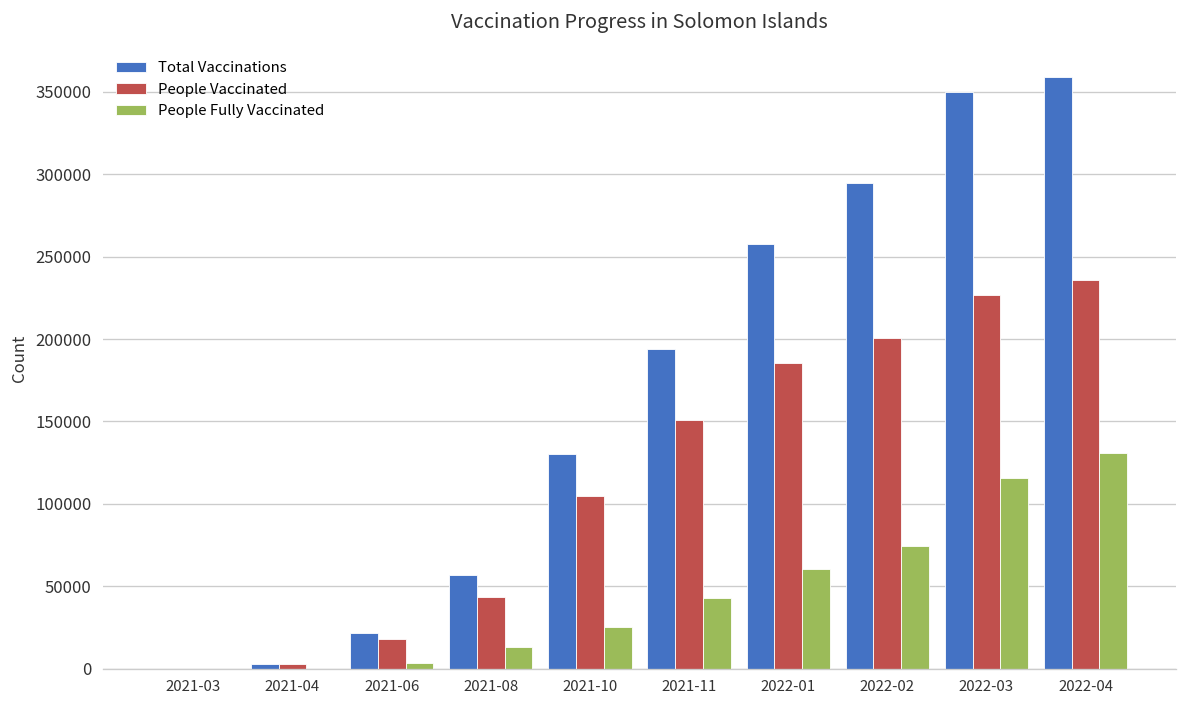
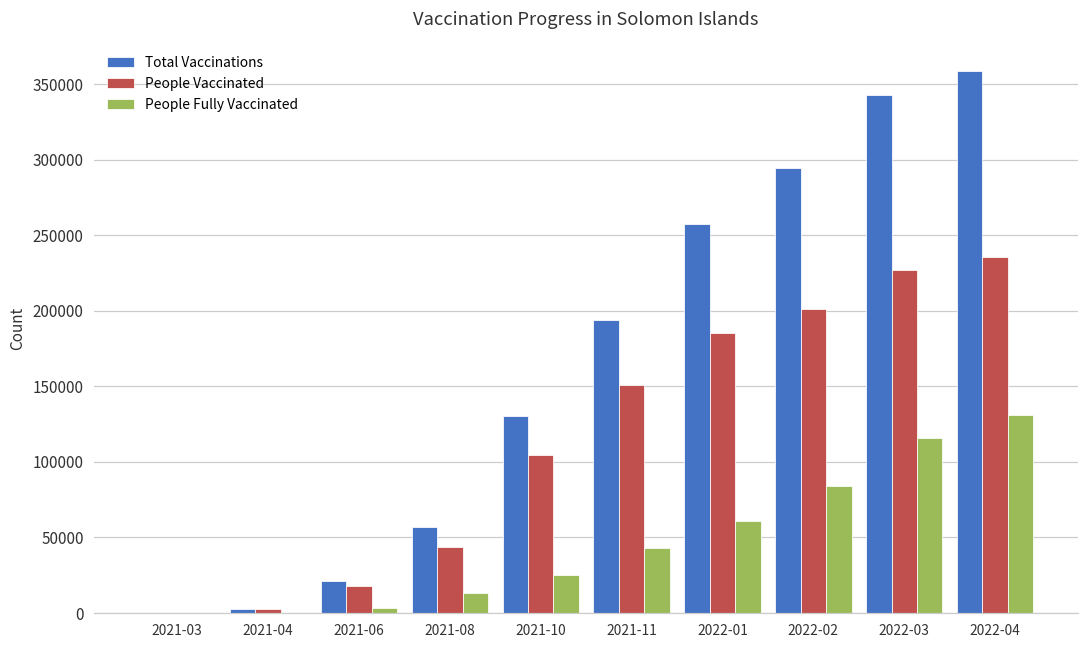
  {
    "Total Vaccinations": {
      "2021-03": 0,
      "2021-04": 3000,
      "2021-06": 21000,
      "2021-08": 57000,
      "2021-10": 130000,
      "2021-11": 194000,
      "2022-01": 258000,
      "2022-02": 295000,
-     "2022-03": 350000,
+     "2022-03": 343000,
      "2022-04": 359000
    },
    "People Vaccinated": {
      "2021-03": 0,
      "2021-04": 3000,
      "2021-06": 18000,
      "2021-08": 43000,
      "2021-10": 105000,
      "2021-11": 151000,
      "2022-01": 185000,
      "2022-02": 201000,
      "2022-03": 227000,
      "2022-04": 236000
    },
    "People Fully Vaccinated": {
      "2021-03": 0,
      "2021-04": 0,
      "2021-06": 3000,
      "2021-08": 13000,
      "2021-10": 25000,
      "2021-11": 43000,
      "2022-01": 61000,
-     "2022-02": 74000,
+     "2022-02": 84000,
      "2022-03": 116000,
      "2022-04": 131000
    }
  }
